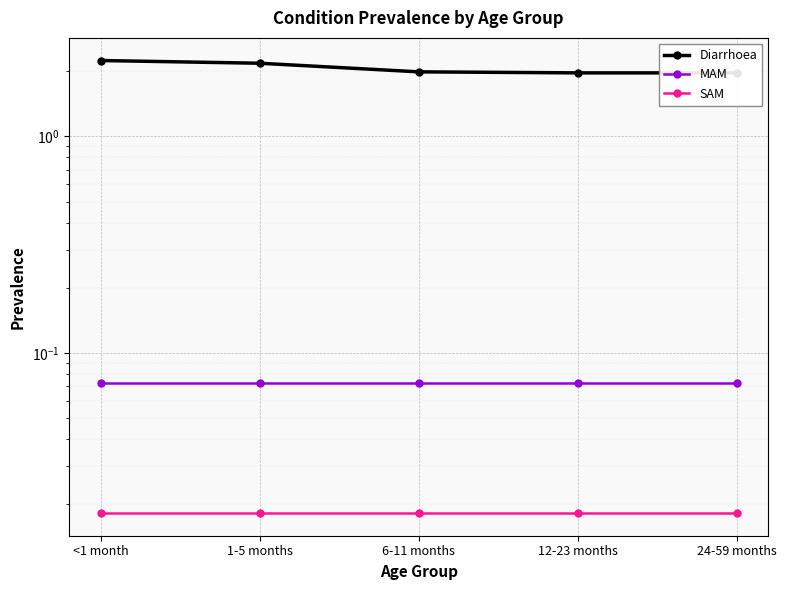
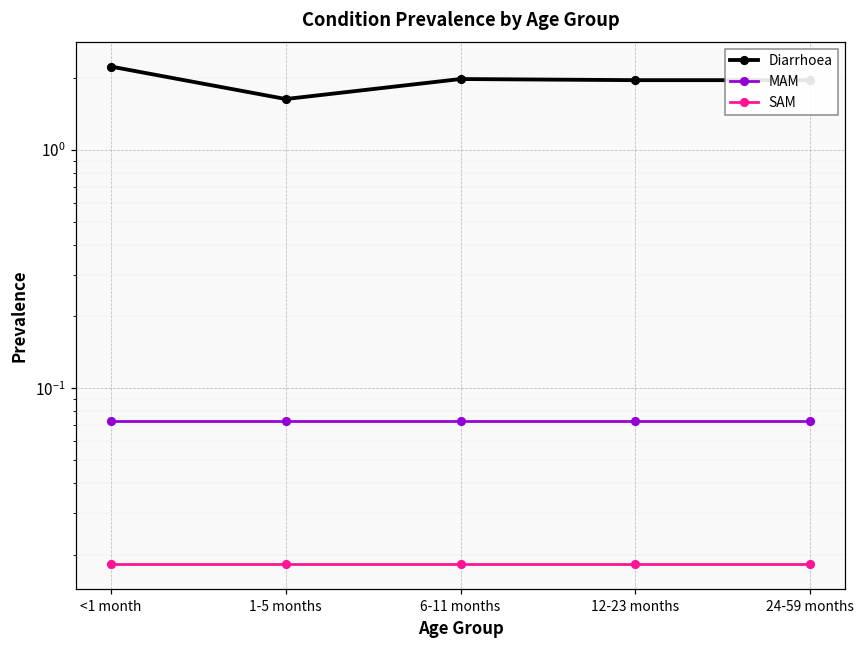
  {
    "Diarrhoea": {
      "<1 month": 2.2,
-     "1-5 months": 2.2,
+     "1-5 months": 1.6,
      "6-11 months": 2.0,
      "12-23 months": 2.0
    },
    "MAM": {
      "<1 month": 0.073,
      "1-5 months": 0.073,
      "6-11 months": 0.073,
      "12-23 months": 0.073,
      "24-59 months": 0.073
    },
    "SAM": {
      "<1 month": 0.018,
      "1-5 months": 0.018,
      "6-11 months": 0.018,
      "12-23 months": 0.018,
      "24-59 months": 0.018
    }
  }
